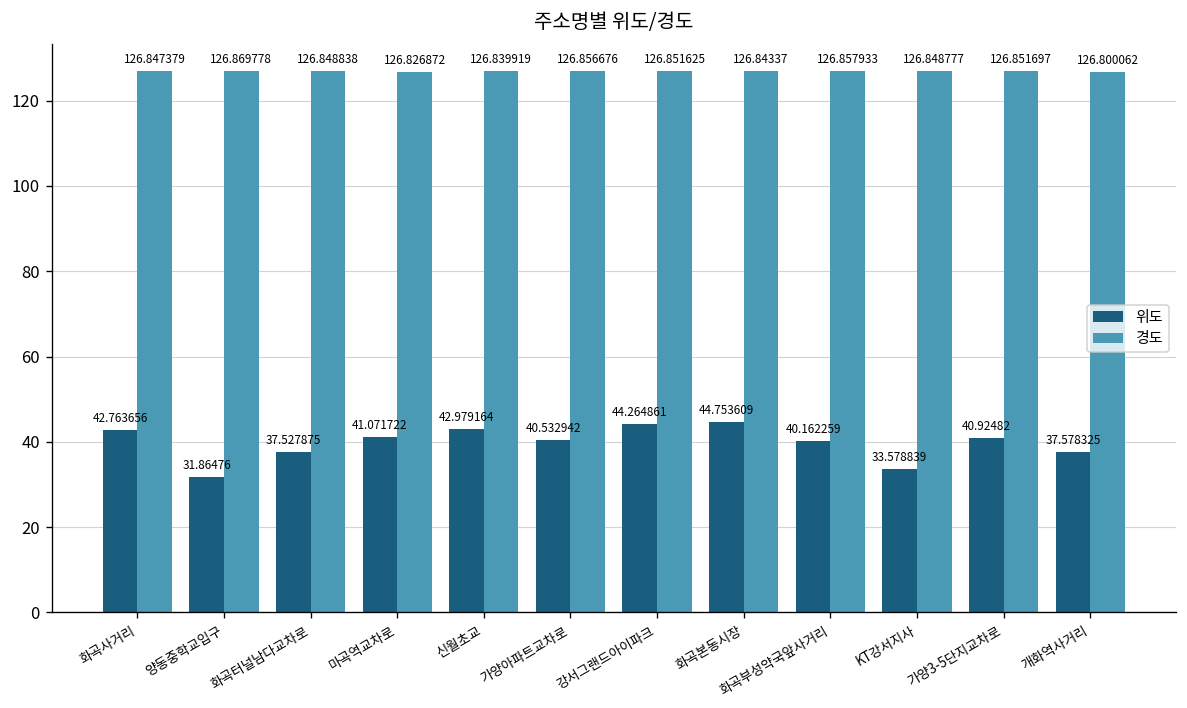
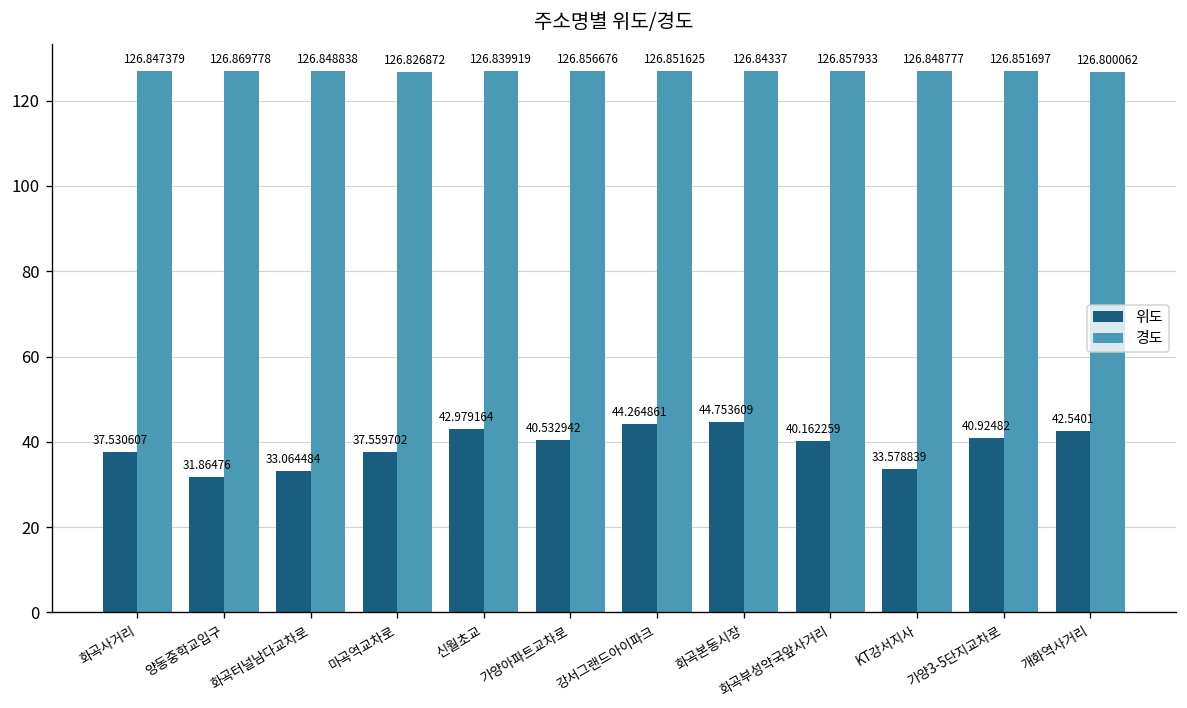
  {
    "위도": {
-     "화곡사거리": 42.763656,
+     "화곡사거리": 37.530607,
      "양동중학교입구": 31.86476,
-     "화곡터널남다교차로": 37.527875,
-     "마곡역교차로": 41.071722,
+     "화곡터널남다교차로": 33.064484,
+     "마곡역교차로": 37.559702,
      "신월초교": 42.979164,
      "가양아파트교차로": 40.532942,
      "강서그랜드아이파크": 44.264861,
      "화곡본동시장": 44.753609,
      "화곡부성약국앞사거리": 40.162259,
      "KT강서지사": 33.578839,
      "가양3-5단지교차로": 40.92482,
-     "개화역사거리": 37.578325
+     "개화역사거리": 42.5401
    },
    "경도": {
      "화곡사거리": 126.847379,
      "양동중학교입구": 126.869778,
      "화곡터널남다교차로": 126.848838,
      "마곡역교차로": 126.826872,
      "신월초교": 126.839919,
      "가양아파트교차로": 126.856676,
      "강서그랜드아이파크": 126.851625,
      "화곡본동시장": 126.84337,
      "화곡부성약국앞사거리": 126.857933,
      "KT강서지사": 126.848777,
      "가양3-5단지교차로": 126.851697,
      "개화역사거리": 126.800062
    }
  }
